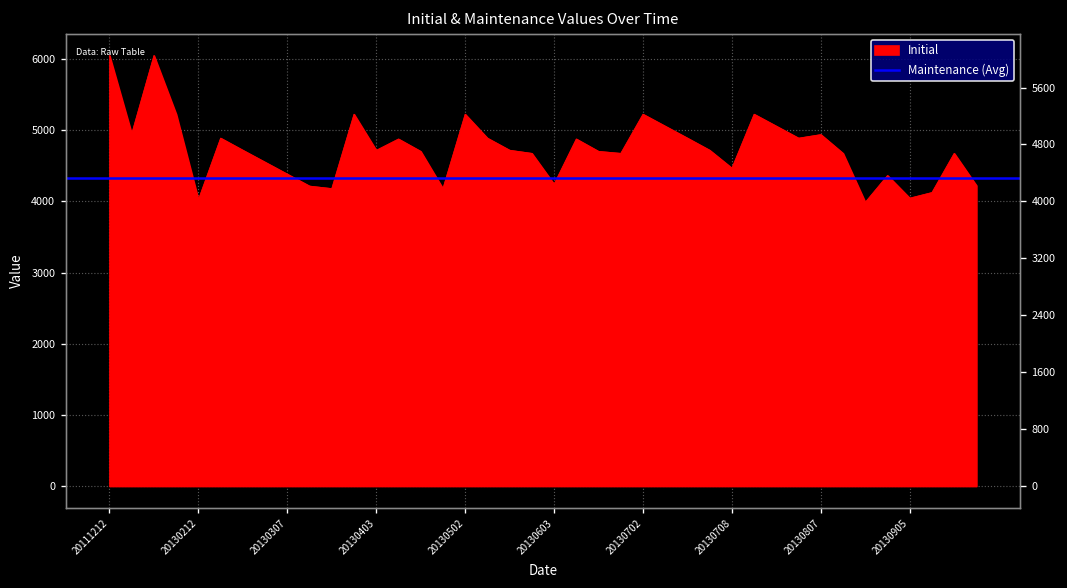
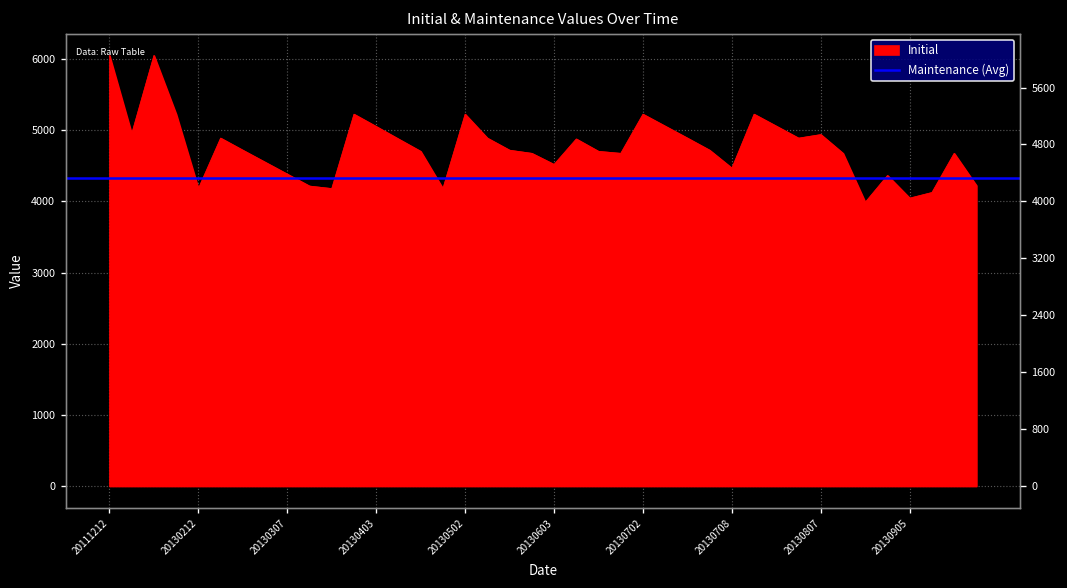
  {
    "20111212": 6100,
-   "20130212": 4000,
+   "20130212": 4200,
    "20130307": 4400,
-   "20130403": 4700,
+   "20130403": 5100,
    "20130502": 5200,
-   "20130603": 4200,
+   "20130603": 4500,
    "20130702": 5200,
    "20130708": 4500,
    "20130807": 4900,
    "20130905": 4000
  }
